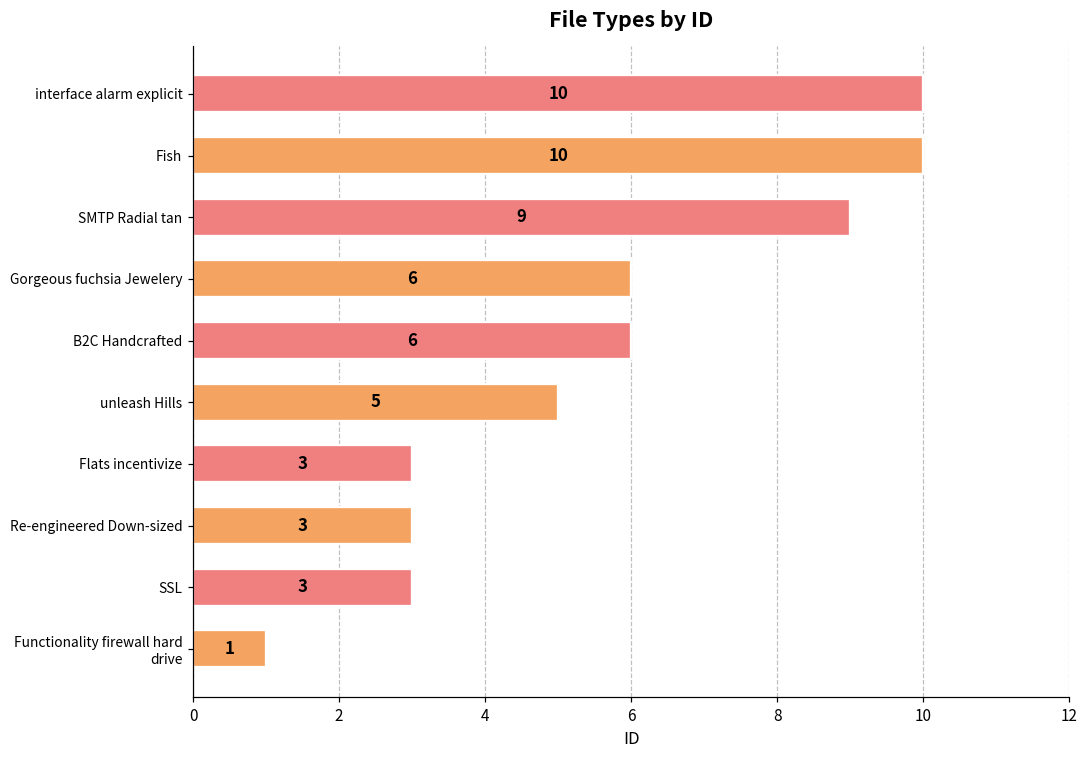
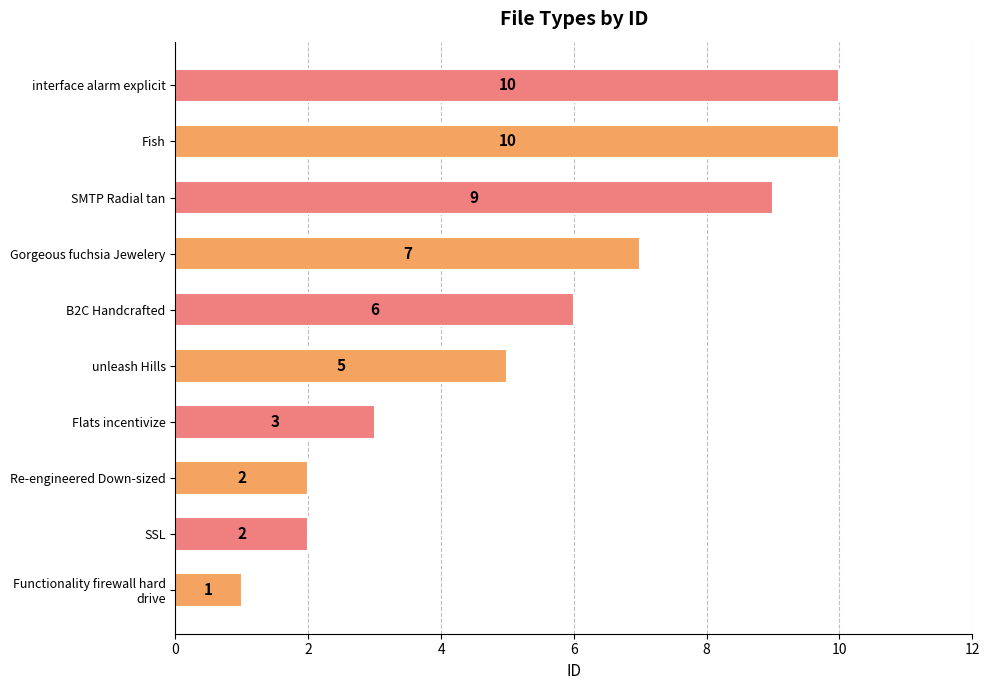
  {
    "interface alarm explicit": 10,
    "Fish": 10,
    "SMTP Radial tan": 9,
-   "Gorgeous fuchsia Jewelery": 6,
+   "Gorgeous fuchsia Jewelery": 7,
    "B2C Handcrafted": 6,
    "unleash Hills": 5,
    "Flats incentivize": 3,
-   "Re-engineered Down-sized": 3,
-   "SSL": 3,
+   "Re-engineered Down-sized": 2,
+   "SSL": 2,
    "Functionality firewall hard drive": 1
  }
